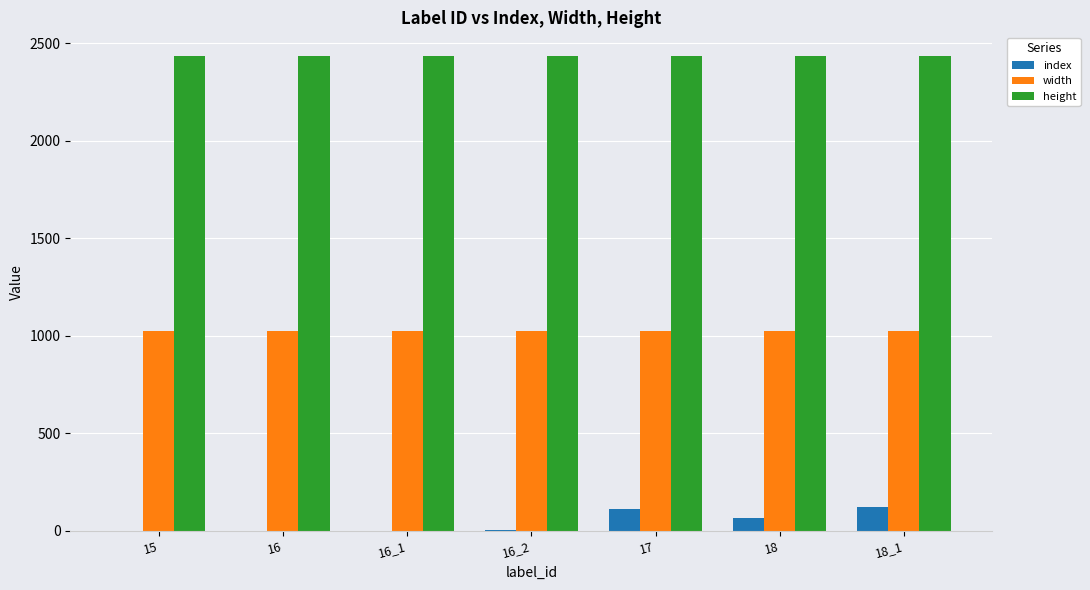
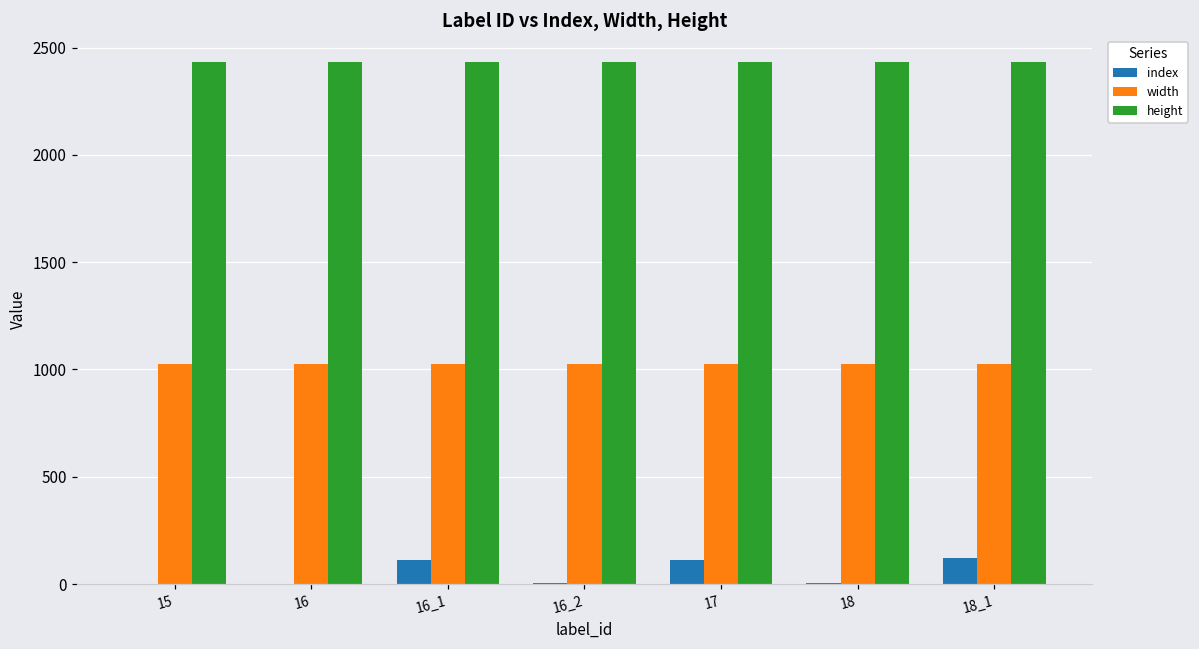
  {
    "index": {
      "15": 0,
-     "16_1": 0,
+     "16_1": 110,
      "17": 110,
-     "18": 70,
+     "18": 10,
      "18_1": 120
    },
    "width": {
      "15": 1020,
      "16": 1020,
      "16_1": 1020,
      "16_2": 1020,
      "17": 1020,
      "18": 1020,
      "18_1": 1020
    },
    "height": {
      "15": 2430,
      "16": 2430,
      "16_1": 2430,
      "16_2": 2430,
      "17": 2430,
      "18": 2430,
      "18_1": 2430
    }
  }
